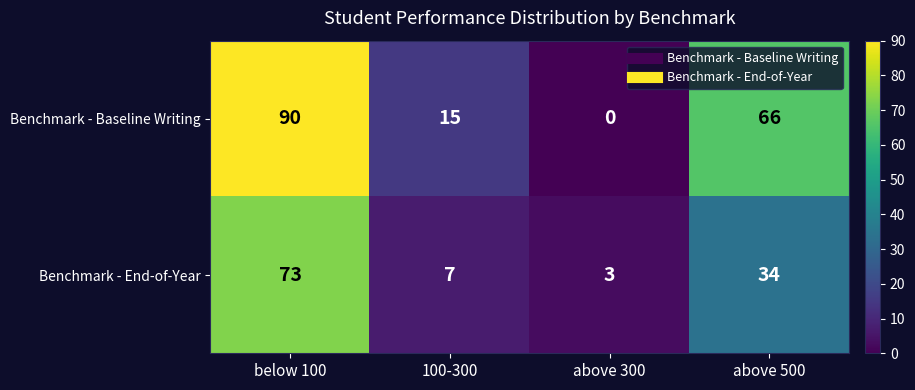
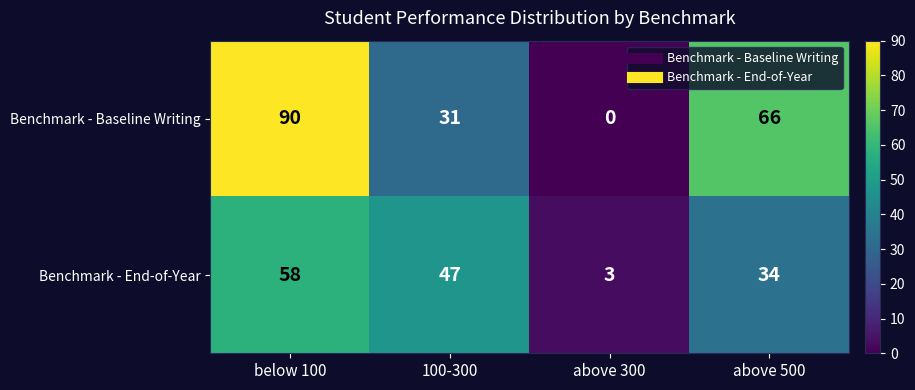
  {
    "Benchmark - Baseline Writing": {
      "below 100": 90,
-     "100-300": 15,
+     "100-300": 31,
      "above 300": 0,
      "above 500": 66
    },
    "Benchmark - End-of-Year": {
-     "below 100": 73,
-     "100-300": 7,
+     "below 100": 58,
+     "100-300": 47,
      "above 300": 3,
      "above 500": 34
    }
  }
